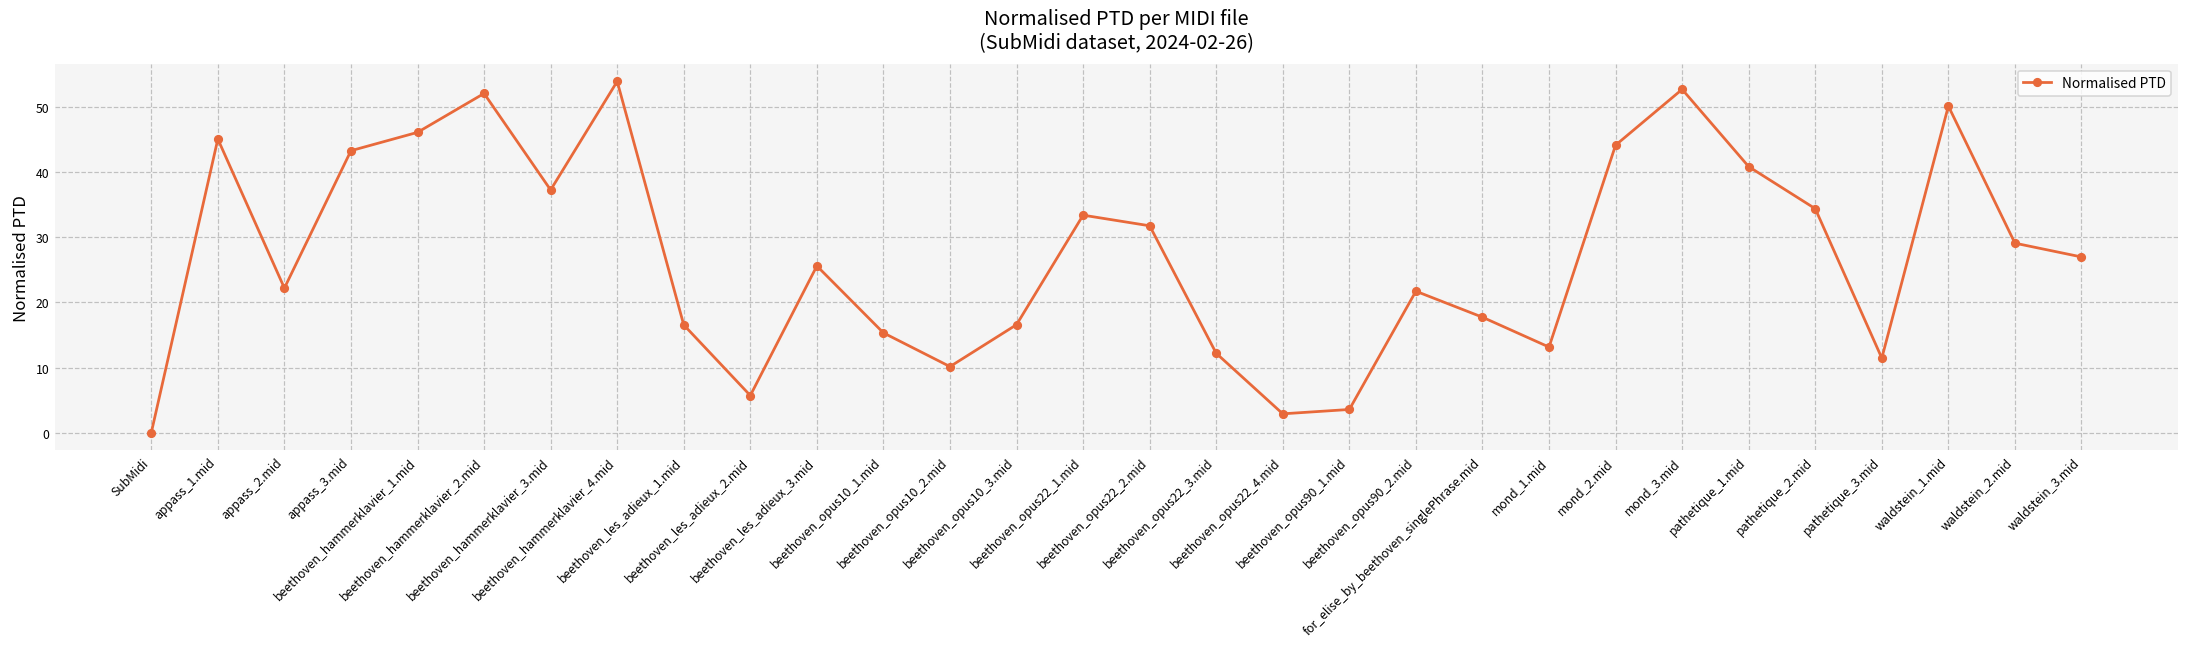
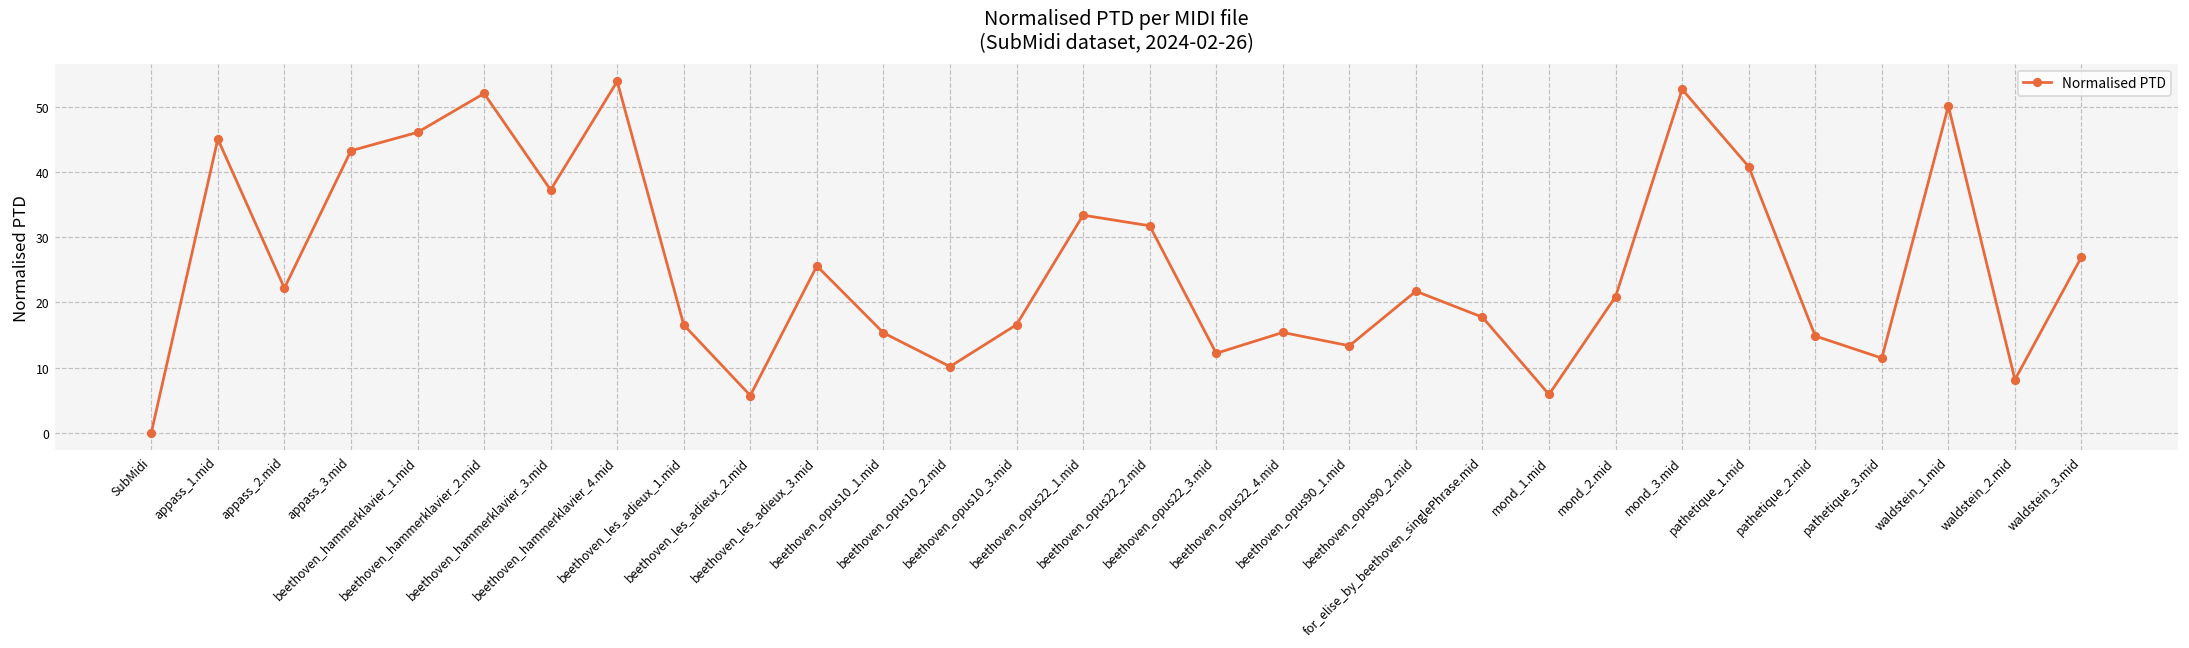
  {
    "SubMidi": 0,
    "appass_1.mid": 45,
    "appass_2.mid": 22,
    "appass_3.mid": 43,
    "beethoven_hammerklavier_1.mid": 46,
    "beethoven_hammerklavier_2.mid": 52,
    "beethoven_hammerklavier_3.mid": 37,
    "beethoven_hammerklavier_4.mid": 54,
    "beethoven_les_adieux_1.mid": 17,
    "beethoven_les_adieux_2.mid": 6,
    "beethoven_les_adieux_3.mid": 26,
    "beethoven_opus10_1.mid": 15,
    "beethoven_opus10_2.mid": 10,
    "beethoven_opus10_3.mid": 17,
    "beethoven_opus22_1.mid": 33,
    "beethoven_opus22_2.mid": 32,
    "beethoven_opus22_3.mid": 12,
-   "beethoven_opus22_4.mid": 3,
-   "beethoven_opus90_1.mid": 4,
+   "beethoven_opus22_4.mid": 15,
+   "beethoven_opus90_1.mid": 13,
    "beethoven_opus90_2.mid": 22,
    "for_elise_by_beethoven_singlePhrase.mid": 18,
-   "mond_1.mid": 13,
-   "mond_2.mid": 44,
+   "mond_1.mid": 6,
+   "mond_2.mid": 21,
    "mond_3.mid": 53,
    "pathetique_1.mid": 41,
-   "pathetique_2.mid": 34,
+   "pathetique_2.mid": 15,
    "pathetique_3.mid": 11,
    "waldstein_1.mid": 50,
-   "waldstein_2.mid": 29,
+   "waldstein_2.mid": 8,
    "waldstein_3.mid": 27
  }
